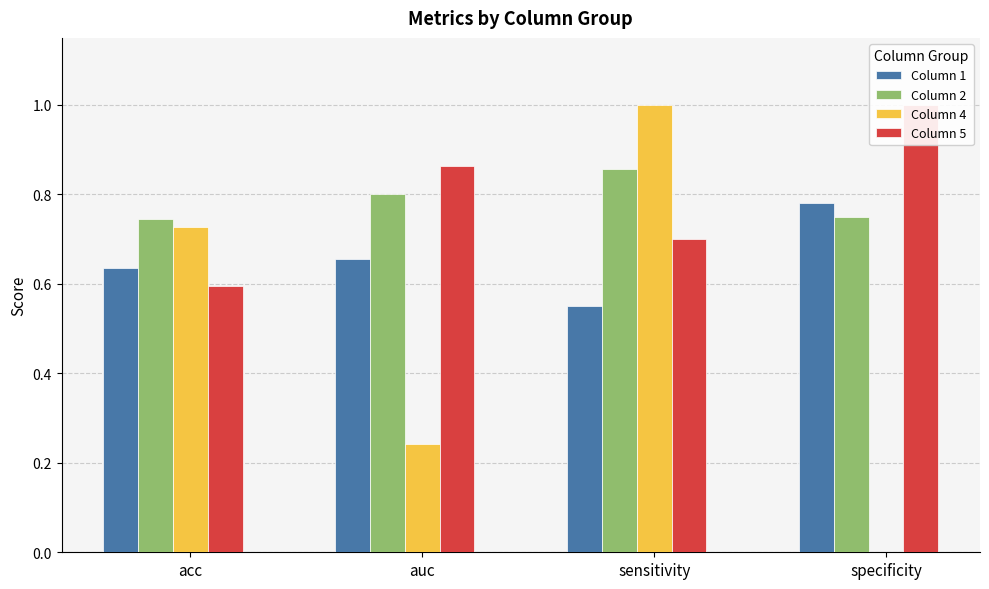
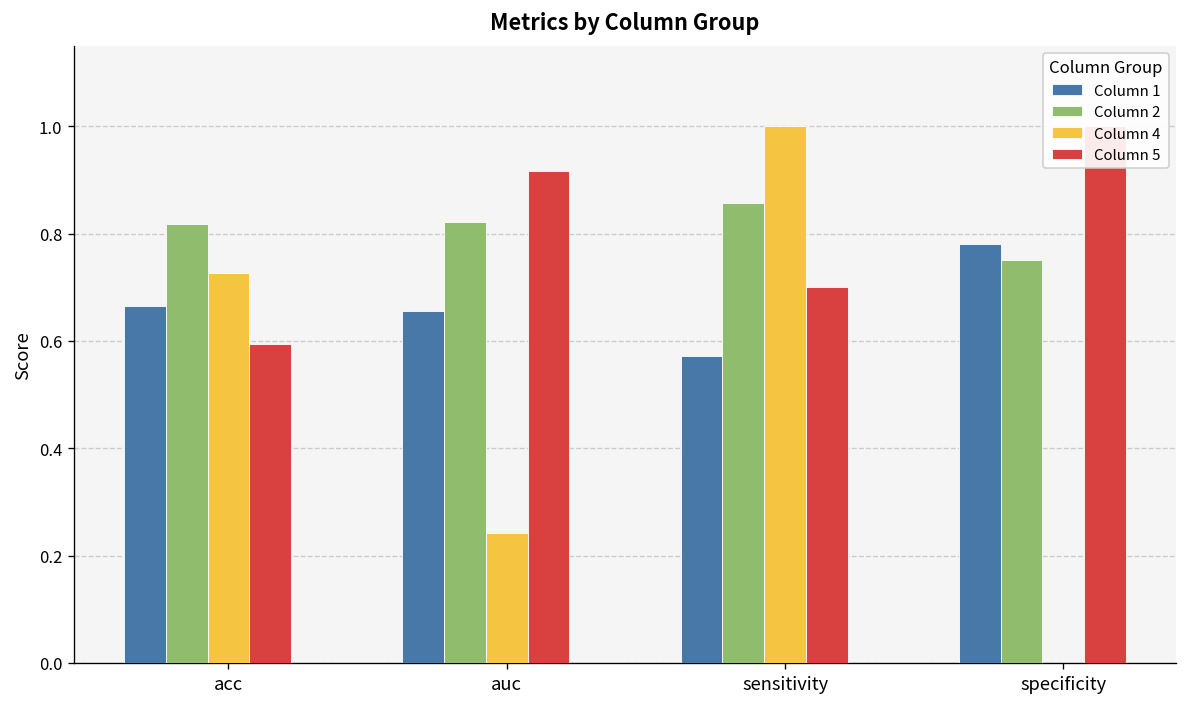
  {
    "Column 1": {
-     "acc": 0.64,
+     "acc": 0.66,
      "auc": 0.66,
-     "sensitivity": 0.55,
+     "sensitivity": 0.57,
      "specificity": 0.78
    },
    "Column 2": {
-     "acc": 0.75,
-     "auc": 0.80,
+     "acc": 0.82,
+     "auc": 0.82,
      "sensitivity": 0.86,
      "specificity": 0.75
    },
    "Column 4": {
      "acc": 0.73,
      "auc": 0.24,
      "sensitivity": 1.00,
      "specificity": 0.00
    },
    "Column 5": {
      "acc": 0.60,
-     "auc": 0.86,
+     "auc": 0.92,
      "sensitivity": 0.70
    }
  }
